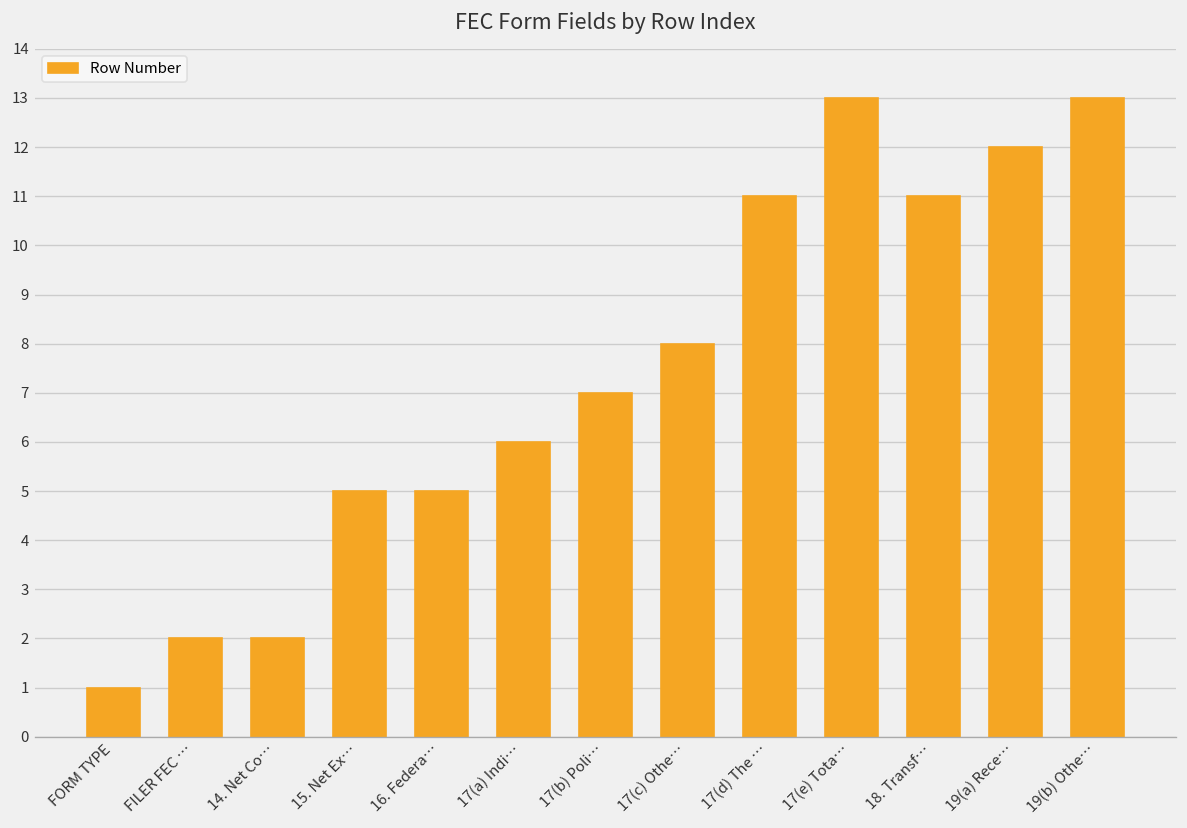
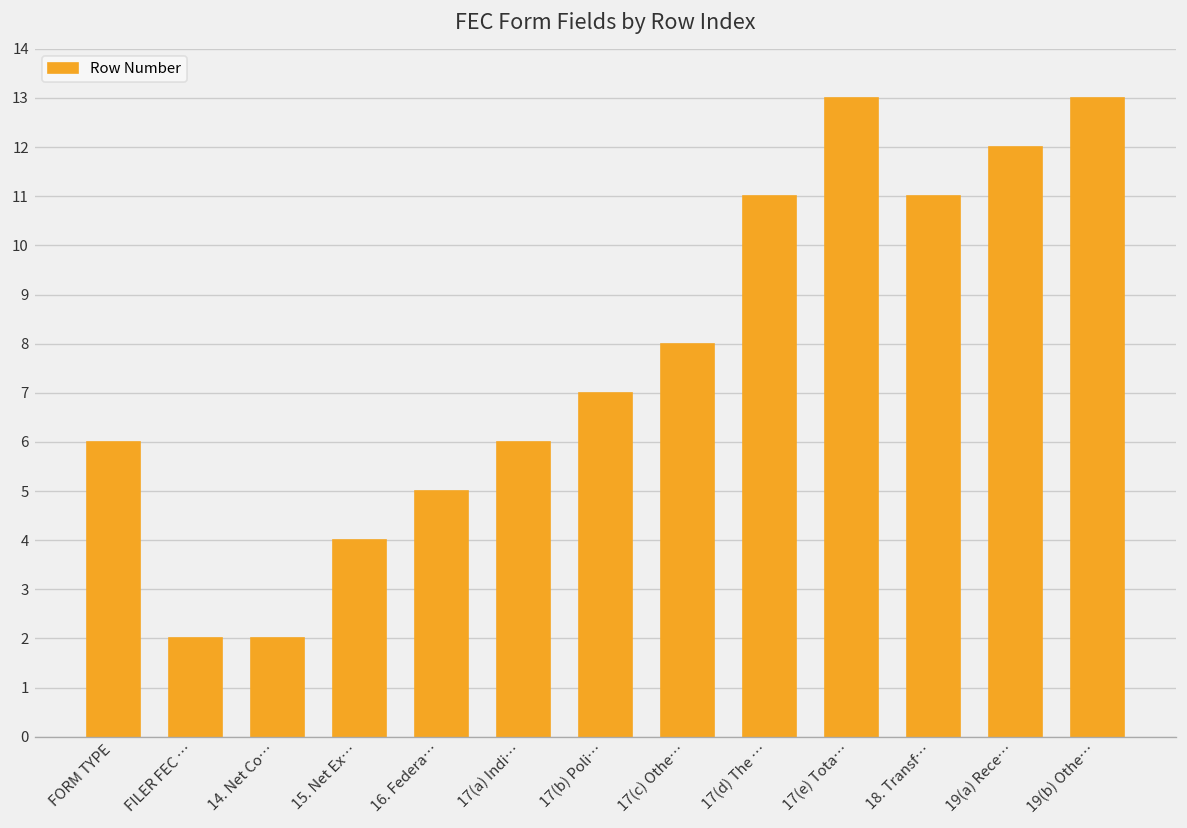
  {
-   "FORM TYPE": 1,
+   "FORM TYPE": 6,
    "FILER FEC …": 2,
    "14. Net Co…": 2,
-   "15. Net Ex…": 5,
+   "15. Net Ex…": 4,
    "16. Federa…": 5,
    "17(a) Indi…": 6,
    "17(b) Poli…": 7,
    "17(c) Othe…": 8,
    "17(d) The …": 11,
    "17(e) Tota…": 13,
    "18. Transf…": 11,
    "19(a) Rece…": 12,
    "19(b) Othe…": 13
  }
